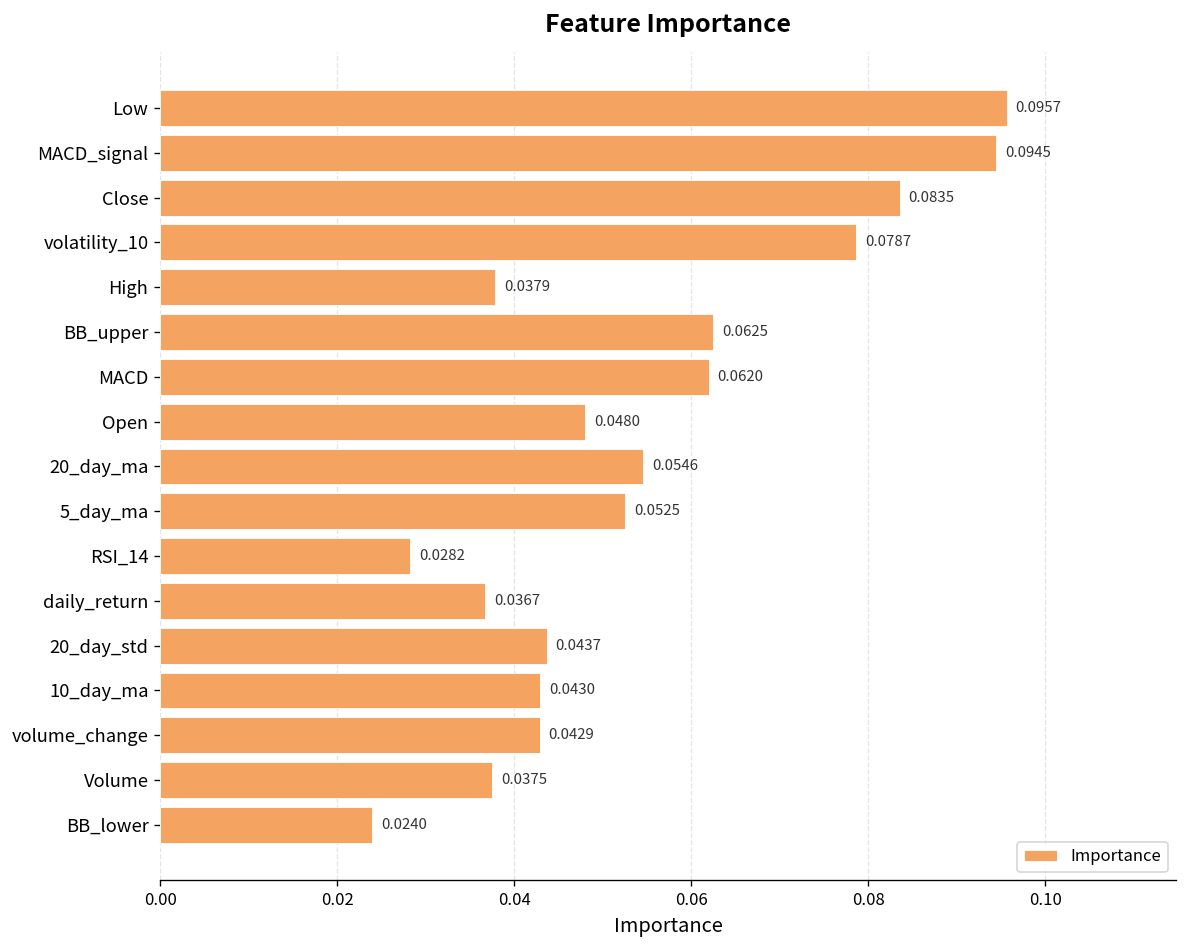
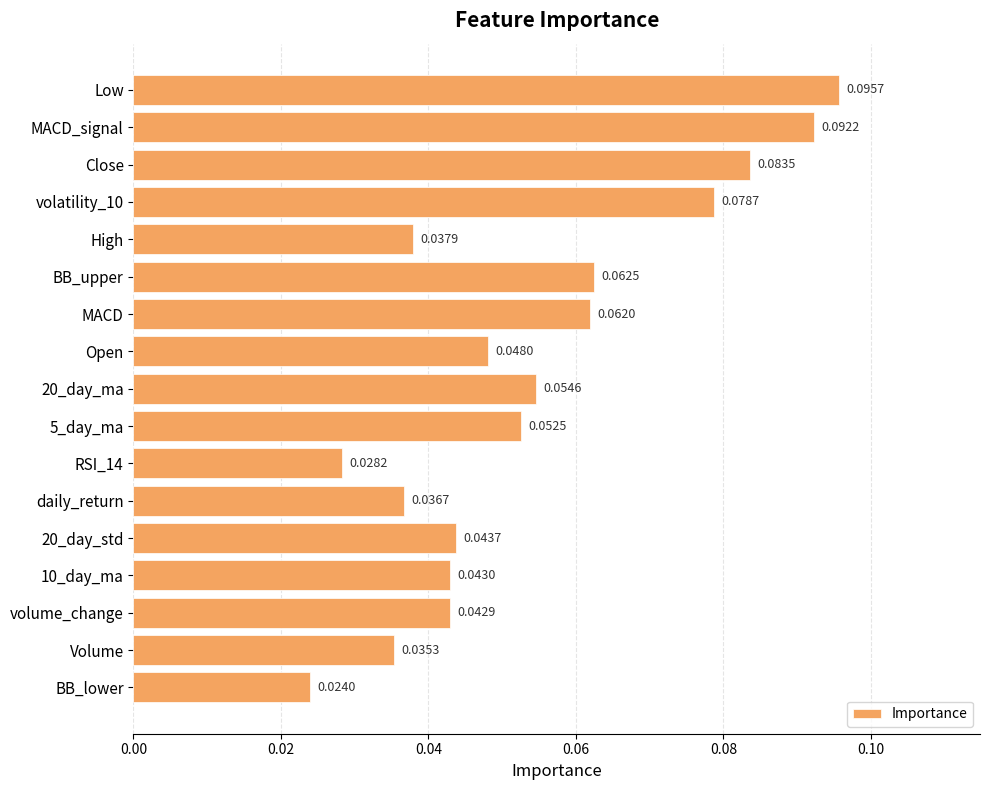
  {
    "Low": 0.0957,
-   "MACD_signal": 0.0945,
+   "MACD_signal": 0.0922,
    "Close": 0.0835,
    "volatility_10": 0.0787,
    "High": 0.0379,
    "BB_upper": 0.0625,
    "MACD": 0.0620,
    "Open": 0.0480,
    "20_day_ma": 0.0546,
    "5_day_ma": 0.0525,
    "RSI_14": 0.0282,
    "daily_return": 0.0367,
    "20_day_std": 0.0437,
    "10_day_ma": 0.0430,
    "volume_change": 0.0429,
-   "Volume": 0.0375,
+   "Volume": 0.0353,
    "BB_lower": 0.0240
  }
